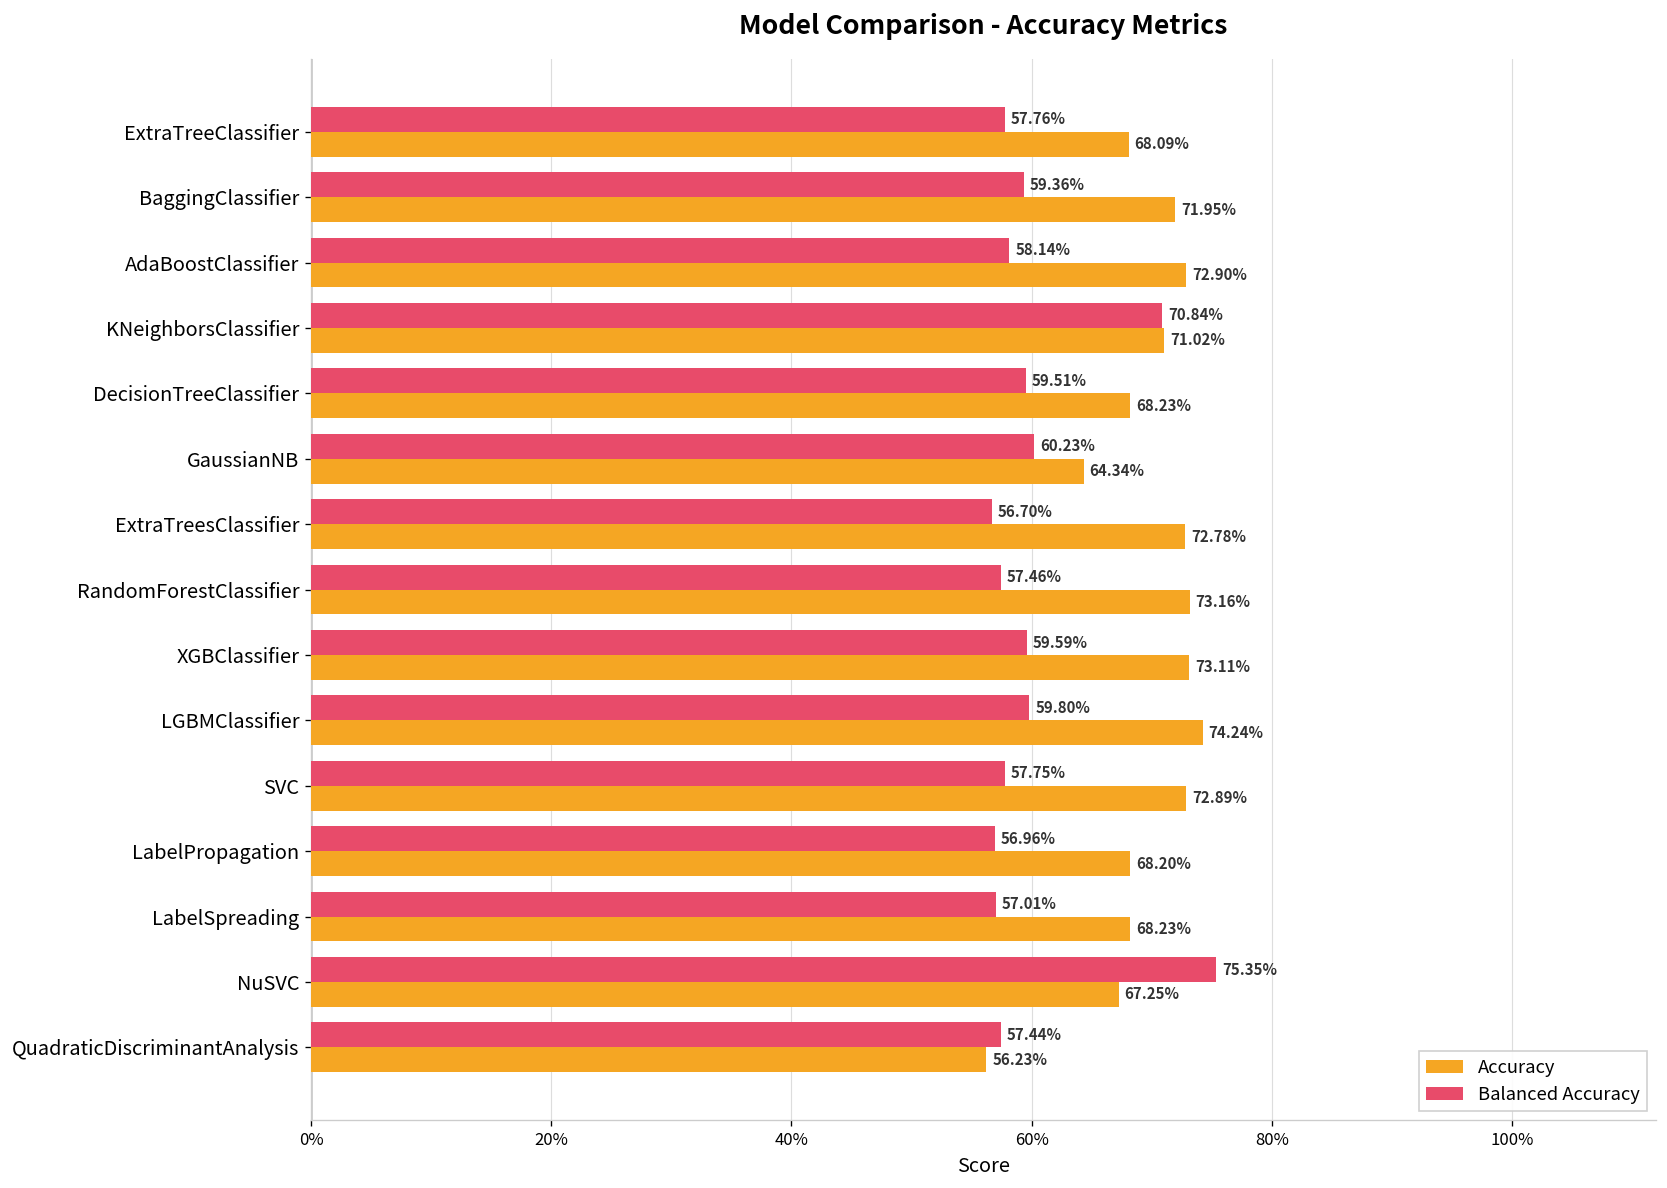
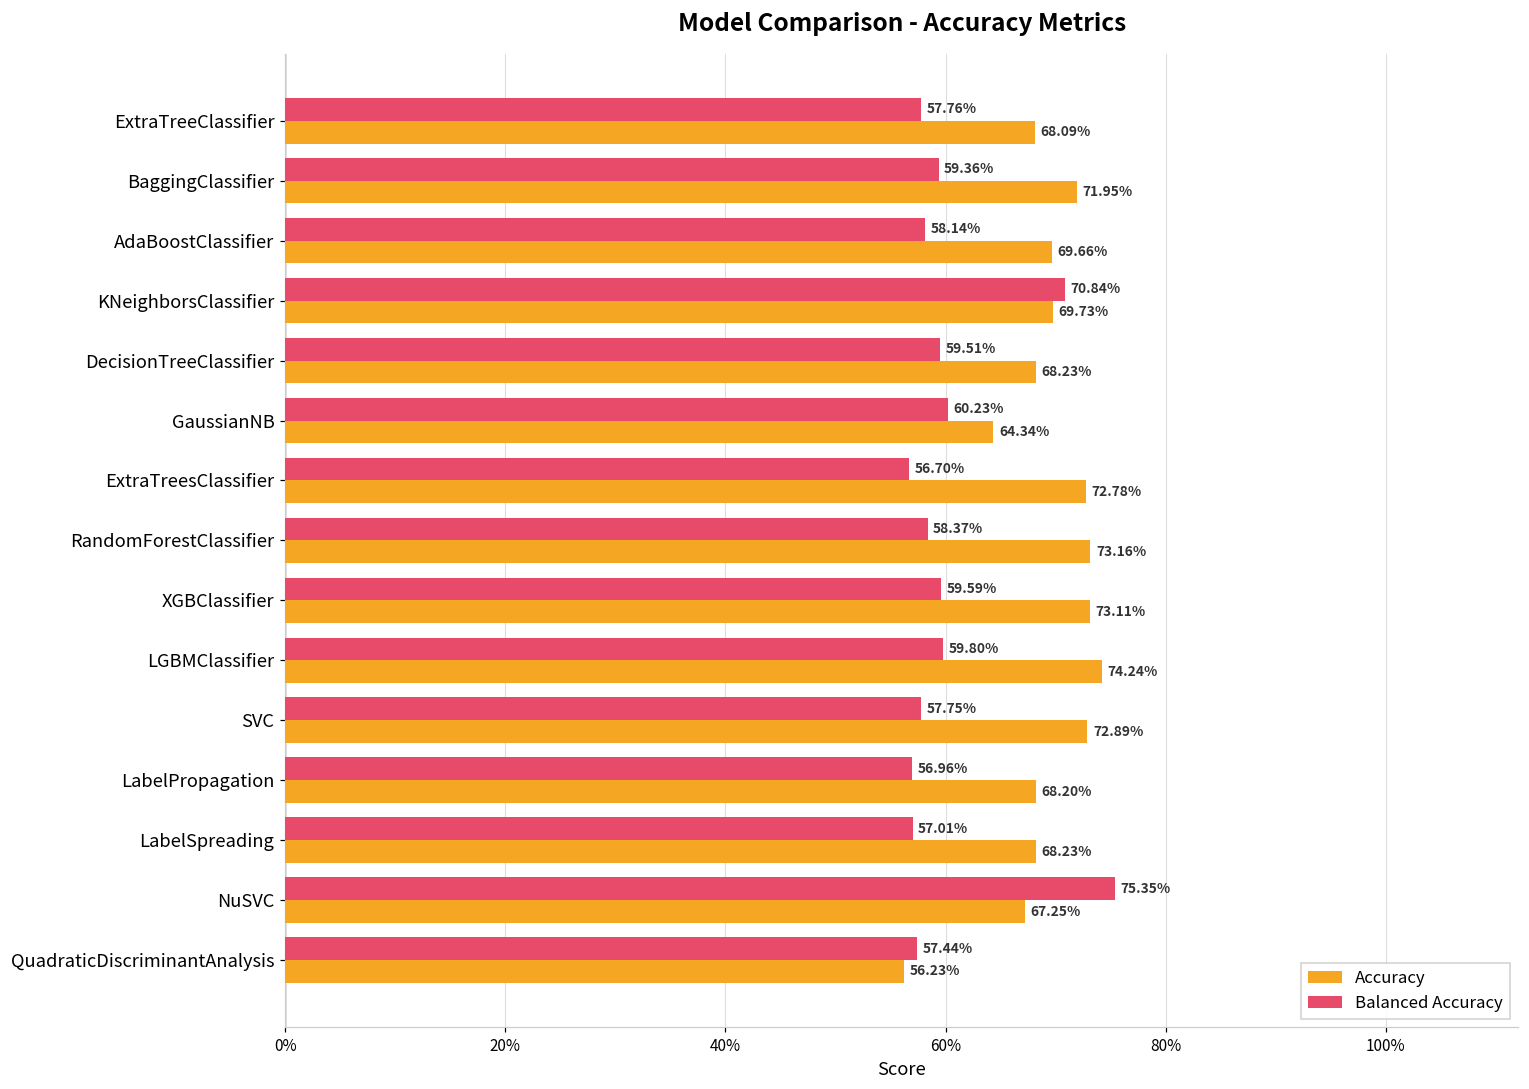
  {
    "Accuracy": {
      "ExtraTreeClassifier": "68.09%",
      "BaggingClassifier": "71.95%",
-     "AdaBoostClassifier": "72.90%",
-     "KNeighborsClassifier": "71.02%",
+     "AdaBoostClassifier": "69.66%",
+     "KNeighborsClassifier": "69.73%",
      "DecisionTreeClassifier": "68.23%",
      "GaussianNB": "64.34%",
      "ExtraTreesClassifier": "72.78%",
      "RandomForestClassifier": "73.16%",
      "XGBClassifier": "73.11%",
      "LGBMClassifier": "74.24%",
      "SVC": "72.89%",
      "LabelPropagation": "68.20%",
      "LabelSpreading": "68.23%",
      "NuSVC": "67.25%",
      "QuadraticDiscriminantAnalysis": "56.23%"
    },
    "Balanced Accuracy": {
      "ExtraTreeClassifier": "57.76%",
      "BaggingClassifier": "59.36%",
      "AdaBoostClassifier": "58.14%",
      "KNeighborsClassifier": "70.84%",
      "DecisionTreeClassifier": "59.51%",
      "GaussianNB": "60.23%",
      "ExtraTreesClassifier": "56.70%",
-     "RandomForestClassifier": "57.46%",
+     "RandomForestClassifier": "58.37%",
      "XGBClassifier": "59.59%",
      "LGBMClassifier": "59.80%",
      "SVC": "57.75%",
      "LabelPropagation": "56.96%",
      "LabelSpreading": "57.01%",
      "NuSVC": "75.35%",
      "QuadraticDiscriminantAnalysis": "57.44%"
    }
  }
